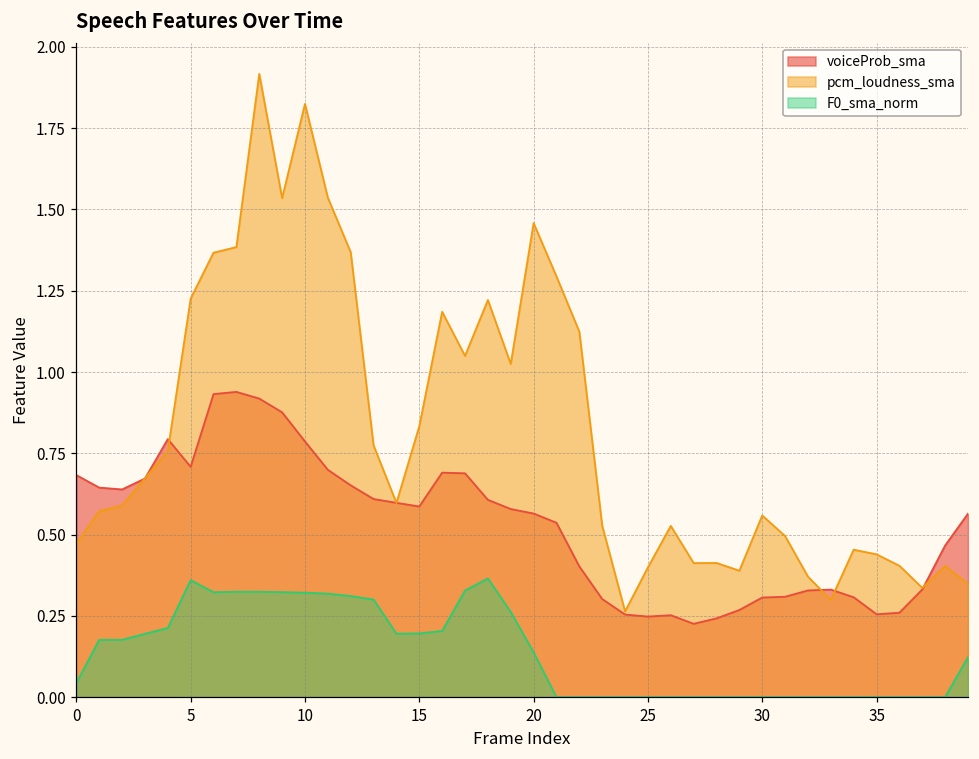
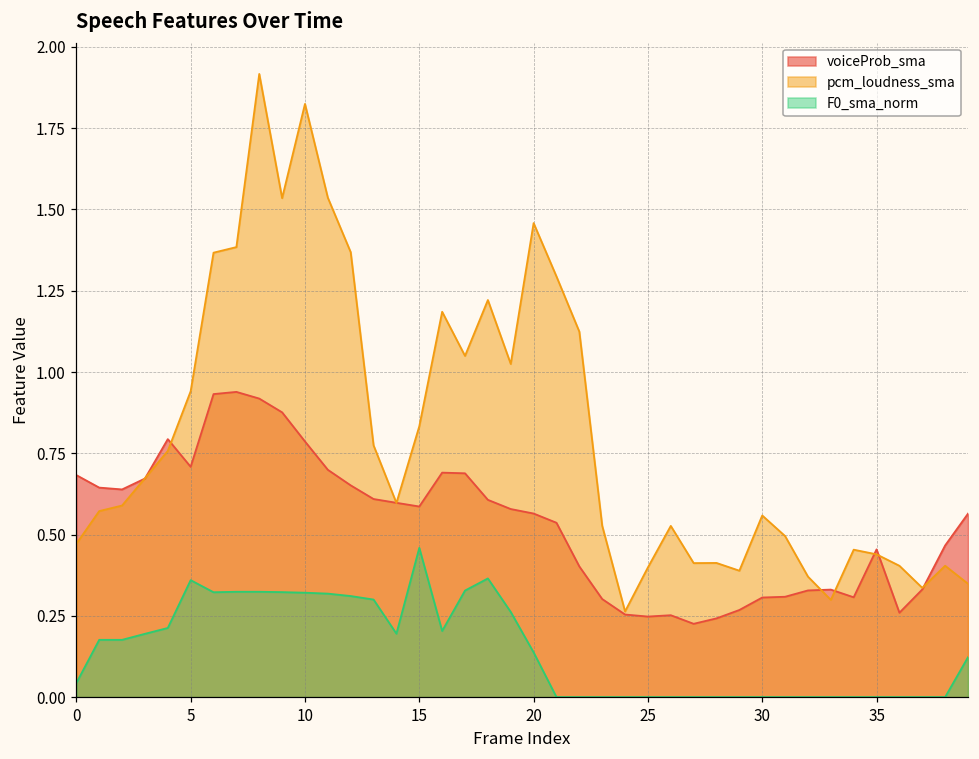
  {
    "voiceProb_sma": {
      "0": 0.68,
      "5": 0.71,
      "10": 0.79,
      "15": 0.59,
      "20": 0.56,
      "25": 0.25,
      "30": 0.31,
-     "35": 0.25
+     "35": 0.45
    },
    "pcm_loudness_sma": {
      "0": 0.47,
-     "5": 1.23,
+     "5": 0.94,
      "10": 1.82,
      "15": 0.83,
      "20": 1.46,
      "25": 0.40,
      "30": 0.56,
      "35": 0.44
    },
    "F0_sma_norm": {
      "0": 0.04,
      "5": 0.36,
      "10": 0.32,
-     "15": 0.20,
+     "15": 0.46,
      "20": 0.14,
      "25": 0.00,
      "30": 0.00,
      "35": 0.00
    }
  }
